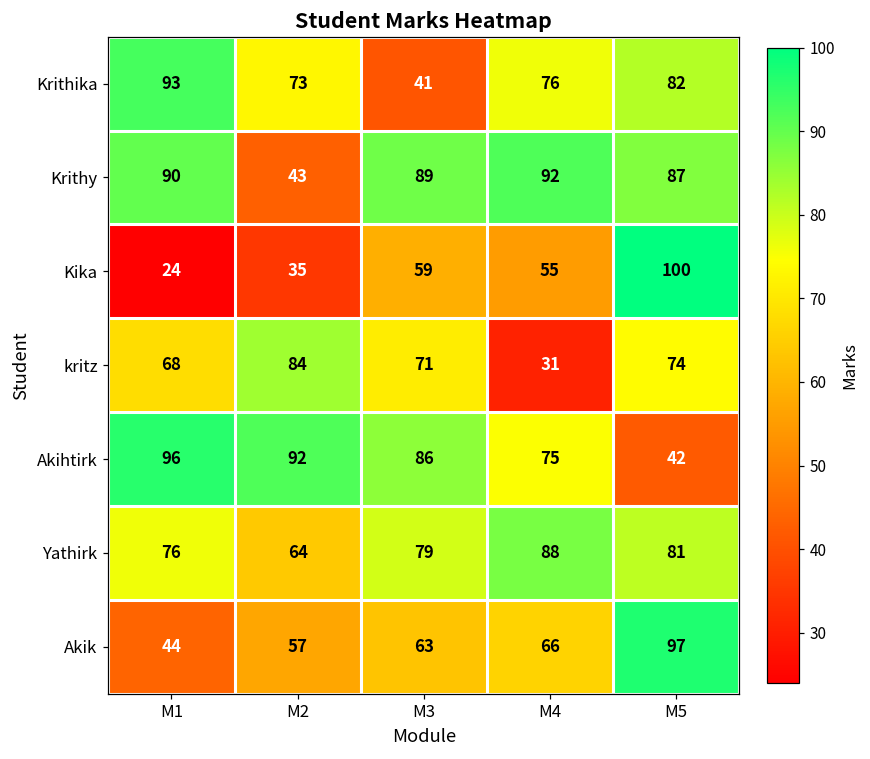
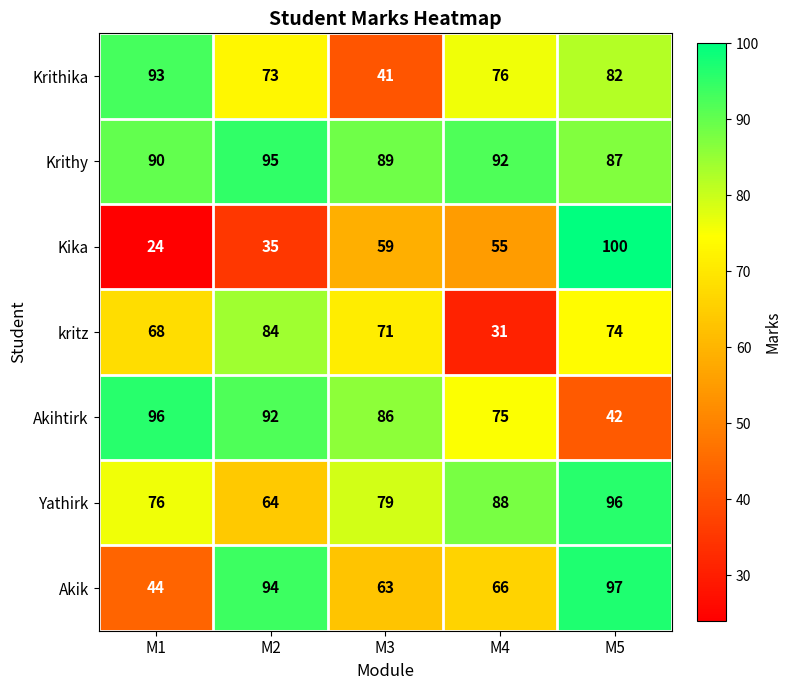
  {
    "Krithika": {
      "M1": 93,
      "M2": 73,
      "M3": 41,
      "M4": 76,
      "M5": 82
    },
    "Krithy": {
      "M1": 90,
-     "M2": 43,
+     "M2": 95,
      "M3": 89,
      "M4": 92,
      "M5": 87
    },
    "Kika": {
      "M1": 24,
      "M2": 35,
      "M3": 59,
      "M4": 55,
      "M5": 100
    },
    "kritz": {
      "M1": 68,
      "M2": 84,
      "M3": 71,
      "M4": 31,
      "M5": 74
    },
    "Akihtirk": {
      "M1": 96,
      "M2": 92,
      "M3": 86,
      "M4": 75,
      "M5": 42
    },
    "Yathirk": {
      "M1": 76,
      "M2": 64,
      "M3": 79,
      "M4": 88,
-     "M5": 81
+     "M5": 96
    },
    "Akik": {
      "M1": 44,
-     "M2": 57,
+     "M2": 94,
      "M3": 63,
      "M4": 66,
      "M5": 97
    }
  }
